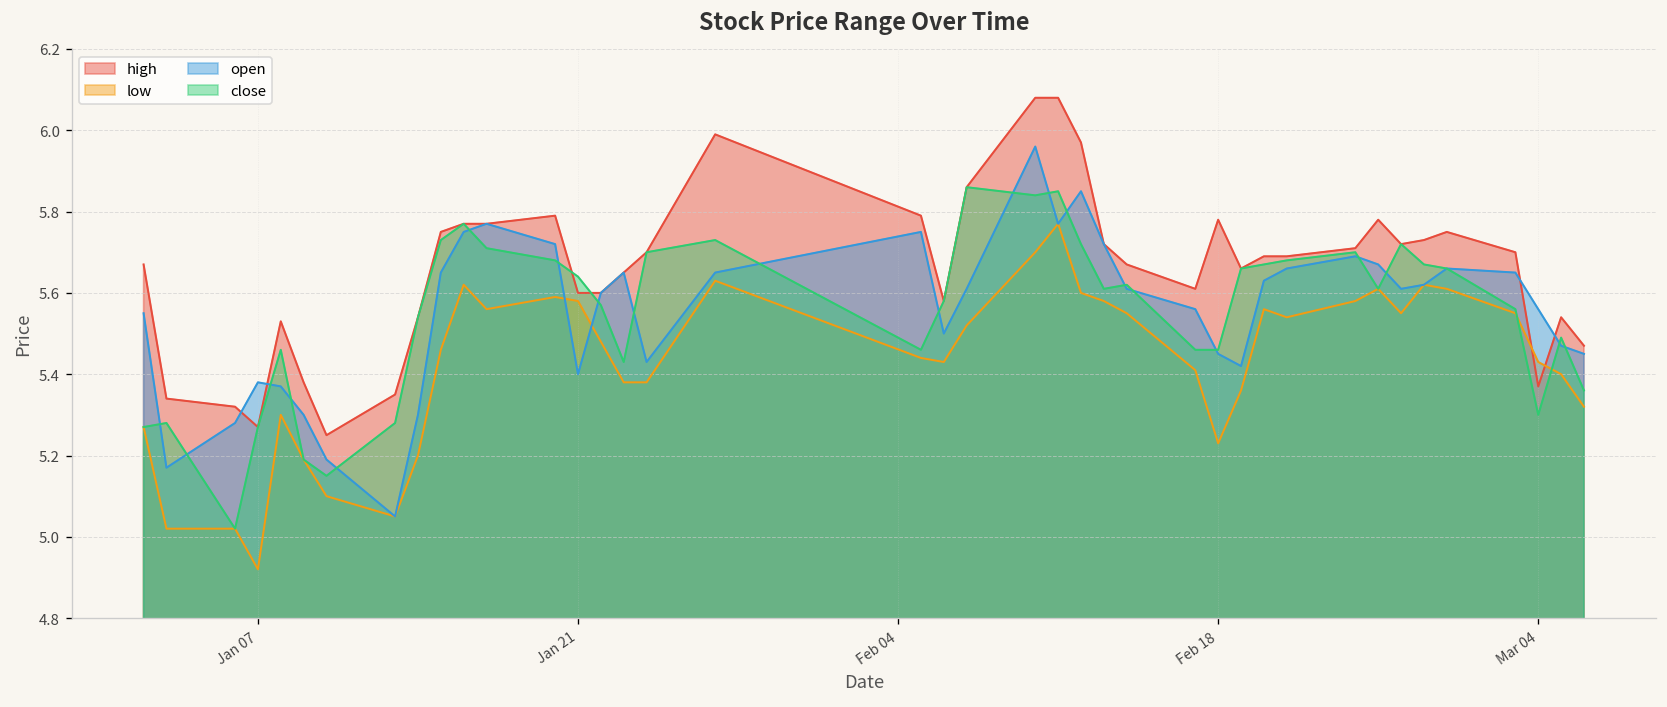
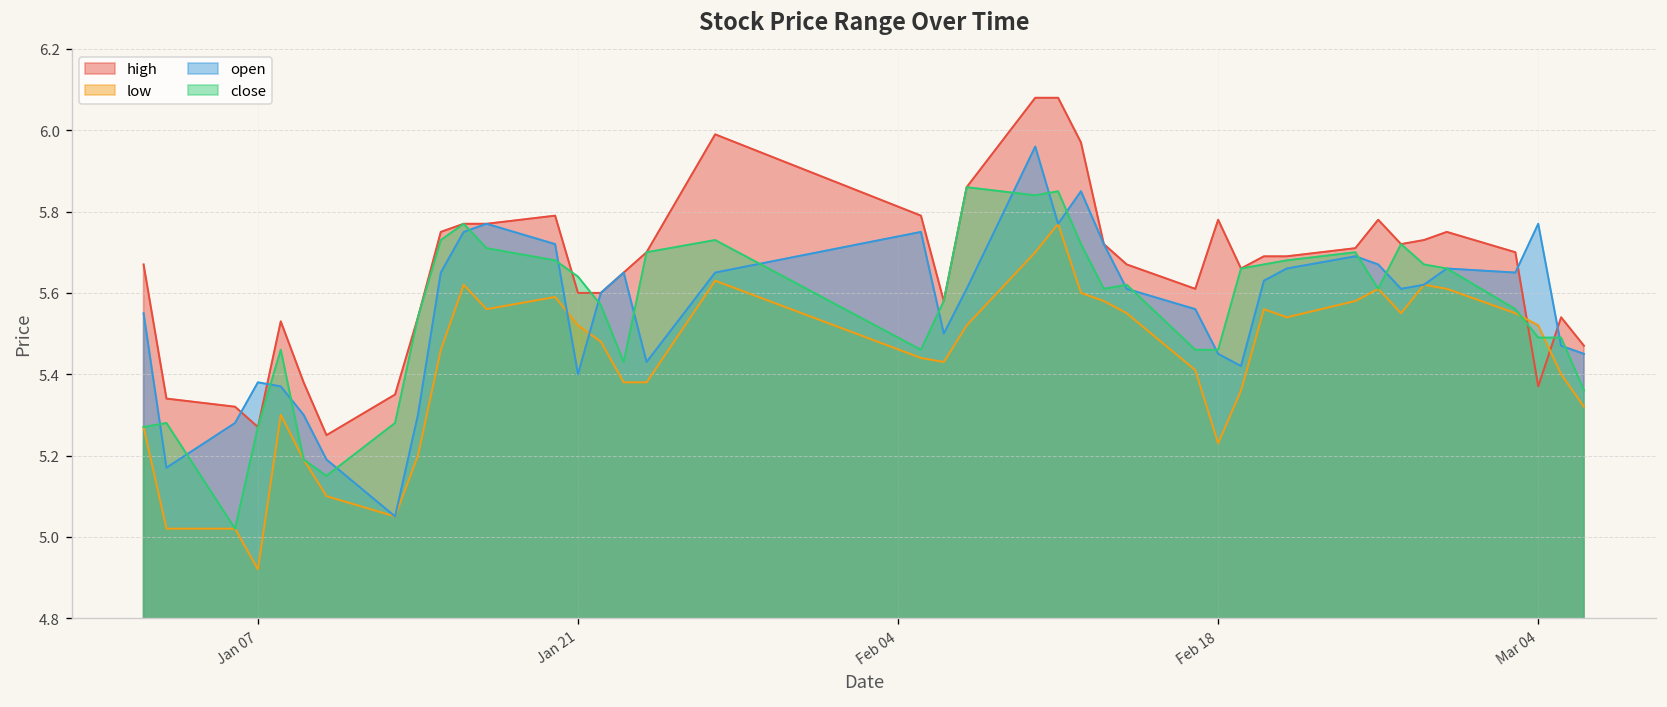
  {
    "high": {
      "Jan 21": 5.60,
      "Feb 18": 5.78,
      "Mar 04": 5.37
    },
    "low": {
      "Jan 07": 4.92,
-     "Jan 21": 5.58,
+     "Jan 21": 5.52,
      "Feb 18": 5.23,
-     "Mar 04": 5.43
+     "Mar 04": 5.52
    },
    "open": {
      "Jan 07": 5.38,
      "Jan 21": 5.40,
      "Feb 18": 5.45,
-     "Mar 04": 5.56
+     "Mar 04": 5.77
    },
    "close": {
      "Jan 21": 5.64,
      "Feb 18": 5.46,
-     "Mar 04": 5.30
+     "Mar 04": 5.49
    }
  }
